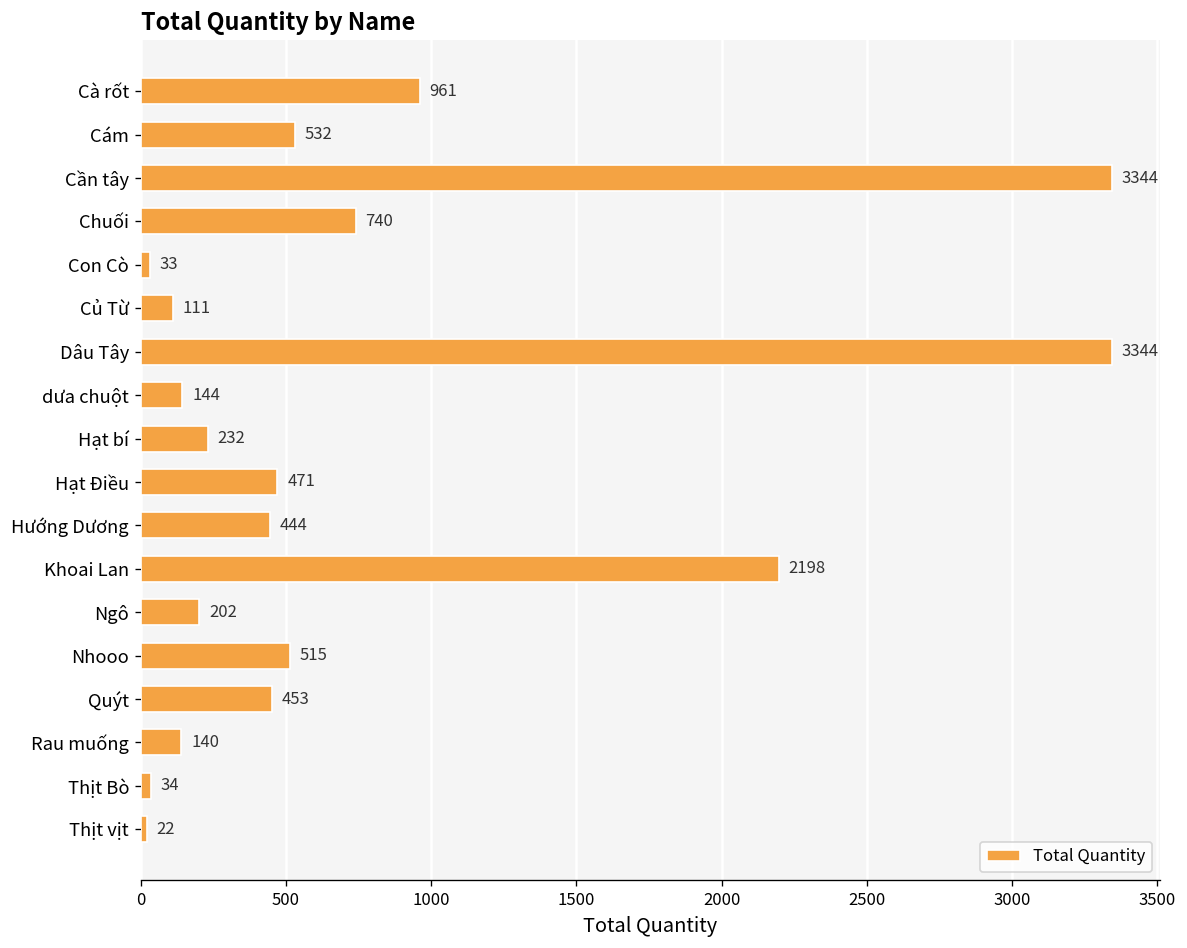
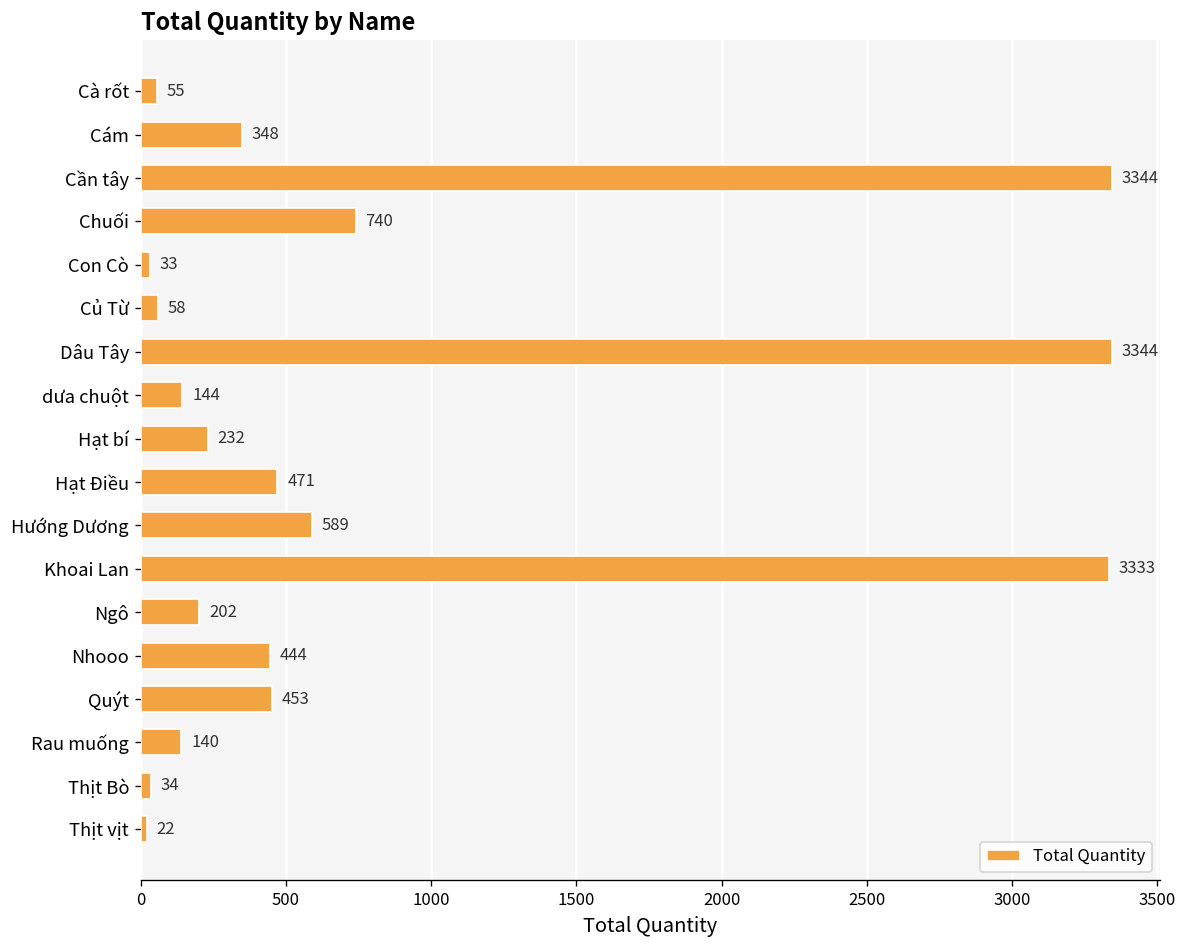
  {
-   "Cà rốt": 961,
-   "Cám": 532,
+   "Cà rốt": 55,
+   "Cám": 348,
    "Cần tây": 3344,
    "Chuối": 740,
    "Con Cò": 33,
-   "Củ Từ": 111,
+   "Củ Từ": 58,
    "Dâu Tây": 3344,
    "dưa chuột": 144,
    "Hạt bí": 232,
    "Hạt Điều": 471,
-   "Hướng Dương": 444,
-   "Khoai Lan": 2198,
+   "Hướng Dương": 589,
+   "Khoai Lan": 3333,
    "Ngô": 202,
-   "Nhooo": 515,
+   "Nhooo": 444,
    "Quýt": 453,
    "Rau muống": 140,
    "Thịt Bò": 34,
    "Thịt vịt": 22
  }
